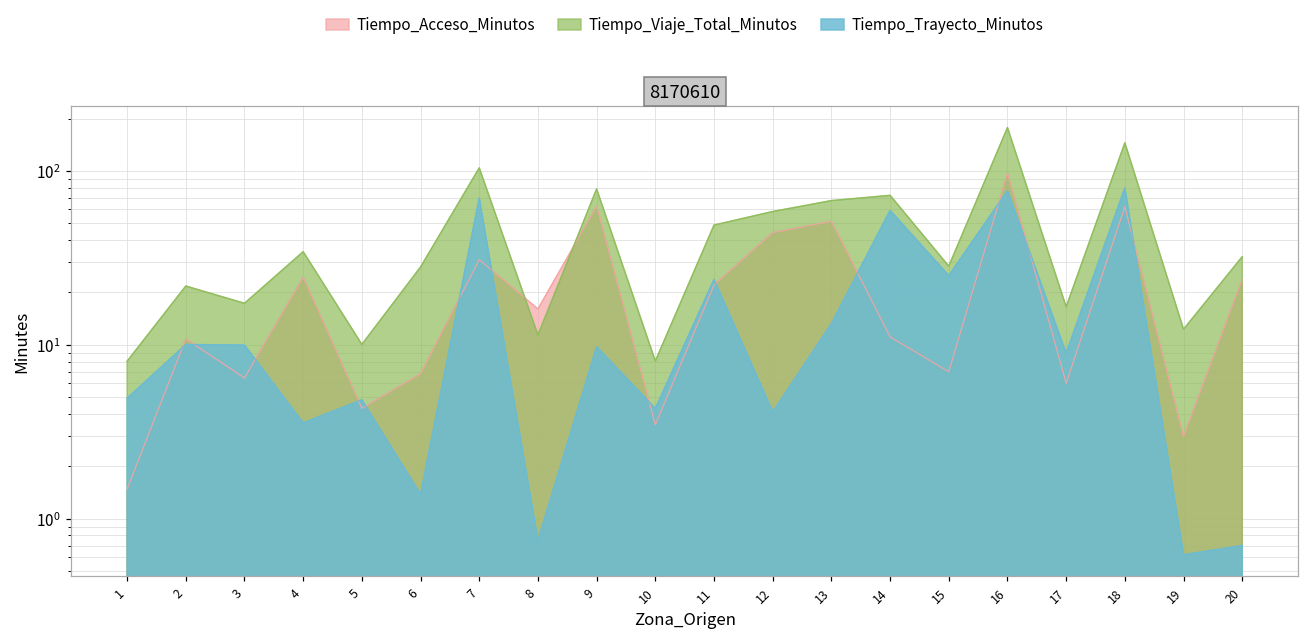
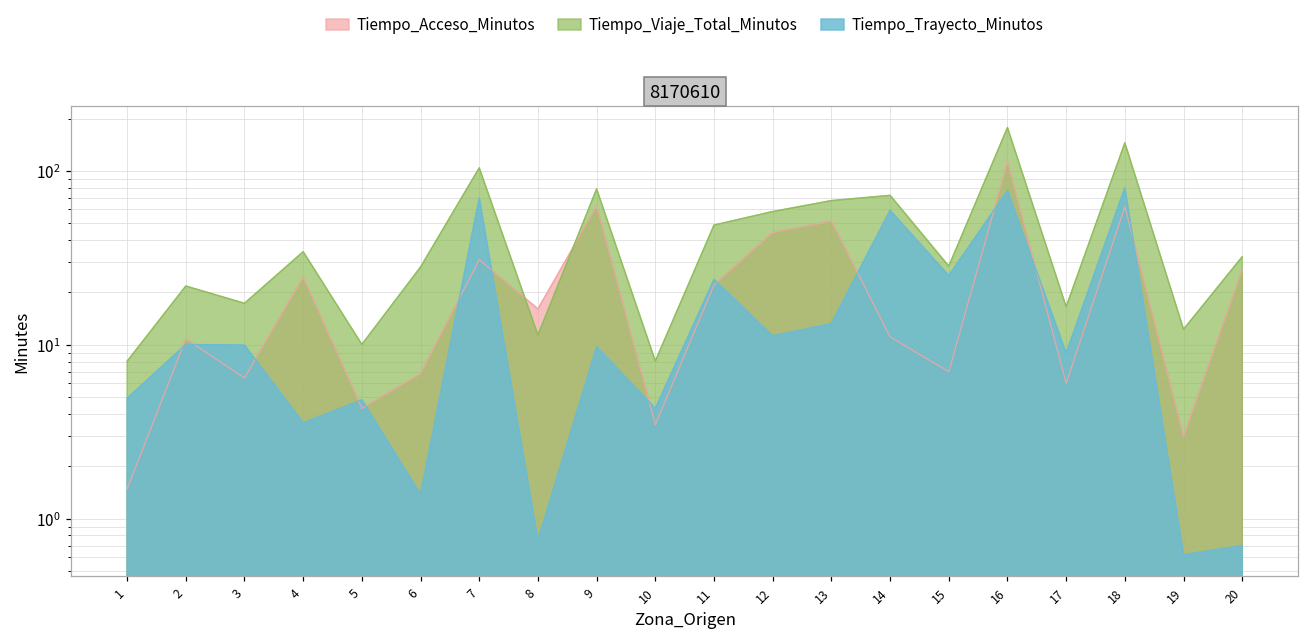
  {
    "Tiempo_Acceso_Minutos": {
      "1": 1.5,
      "2": 11,
      "3": 6.4,
      "4": 24,
      "5": 4.3,
      "6": 7,
      "7": 31,
      "8": 16,
      "9": 63,
      "10": 3.5,
      "11": 22,
      "12": 44,
      "13": 51,
      "14": 11,
      "15": 7,
-     "16": 100,
+     "16": 110,
      "17": 6,
      "18": 62,
      "19": 3,
-     "20": 24
+     "20": 27
    },
    "Tiempo_Viaje_Total_Minutos": {
      "1": 8,
      "2": 22,
      "3": 17,
      "4": 34,
      "5": 10,
      "6": 28,
      "7": 100,
      "8": 11,
      "9": 80,
      "10": 8,
      "11": 49,
      "12": 58,
      "13": 67,
      "14": 70,
      "15": 28,
      "16": 180,
      "17": 17,
      "18": 140,
      "19": 12,
      "20": 32
    },
    "Tiempo_Trayecto_Minutos": {
      "1": 4.9,
      "2": 10,
      "3": 10,
      "4": 3.6,
      "5": 4.8,
      "6": 1.4,
      "7": 70,
      "8": 0.8,
      "9": 10,
      "10": 4.3,
      "11": 24,
-     "12": 4.1,
+     "12": 11,
      "13": 13,
      "14": 59,
      "15": 25,
      "16": 80,
      "17": 9,
      "18": 80,
      "19": 0.6,
      "20": 0.7
    }
  }
